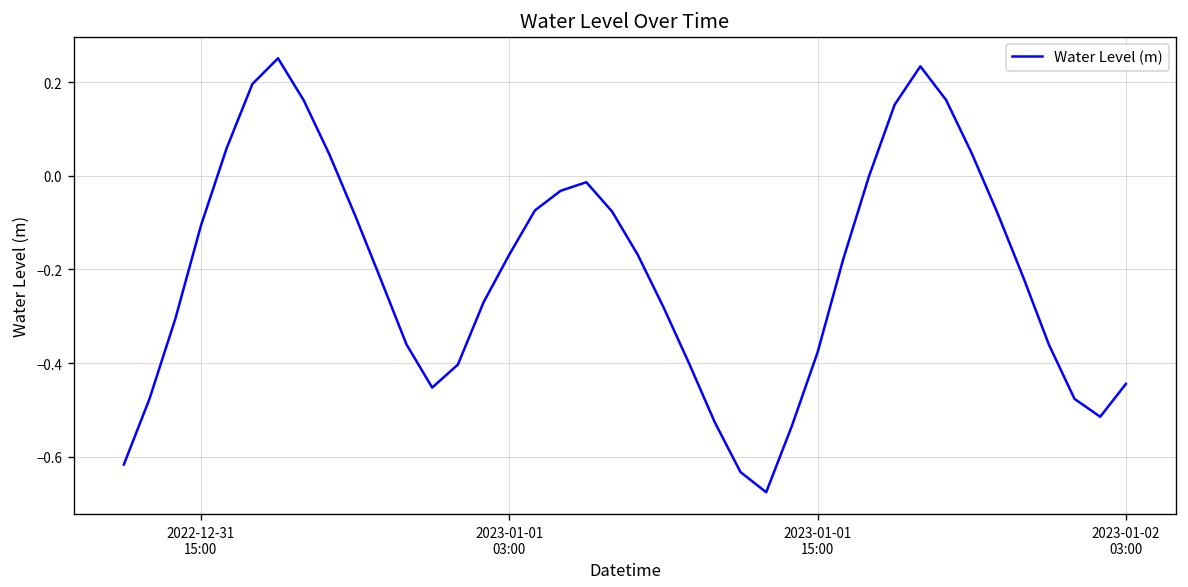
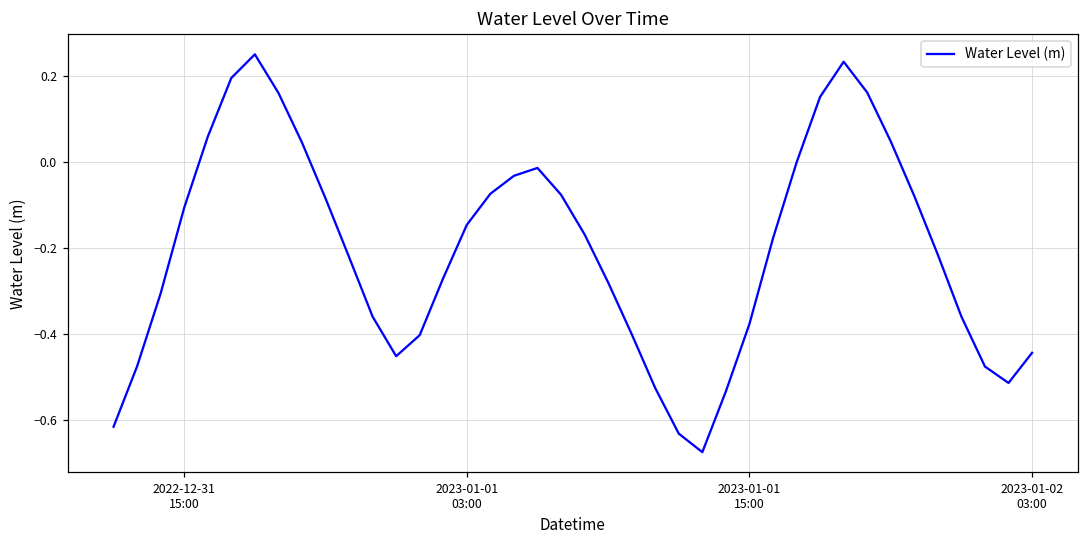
  {
    "2022-12-31 15:00": -0.11,
-   "2023-01-01 03:00": -0.17,
+   "2023-01-01 03:00": -0.15,
    "2023-01-01 15:00": -0.38,
    "2023-01-02 03:00": -0.44
  }
